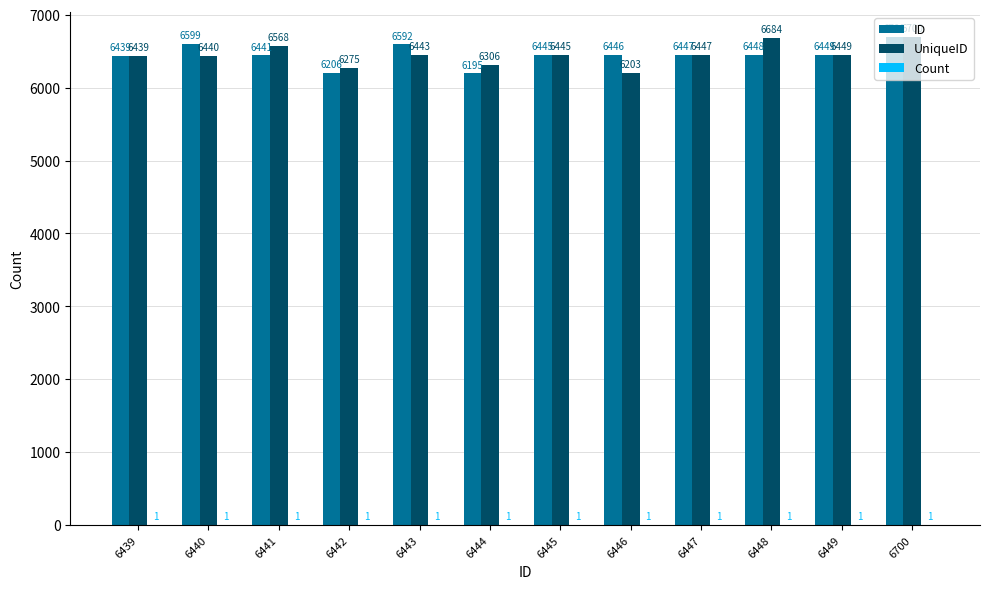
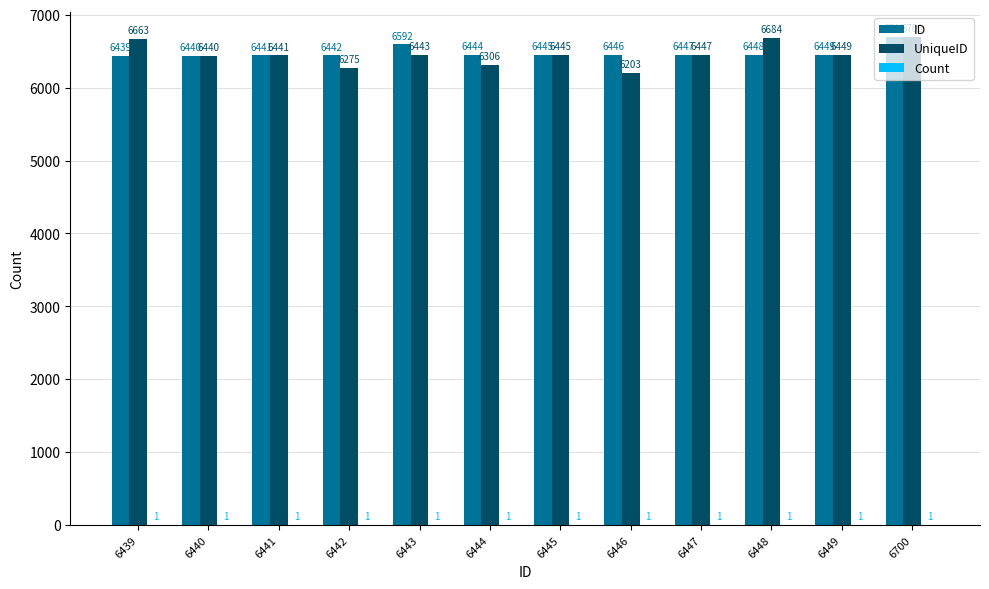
  {
    "ID": {
      "6439": 6439,
-     "6440": 6599,
-     "6442": 6206,
+     "6440": 6440,
+     "6442": 6442,
      "6443": 6592,
-     "6444": 6195,
+     "6444": 6444,
      "6446": 6446,
      "6448": 6448
    },
    "UniqueID": {
-     "6439": 6439,
-     "6441": 6568,
+     "6439": 6663,
+     "6441": 6441,
      "6442": 6275,
      "6443": 6443,
      "6444": 6306,
      "6446": 6203,
      "6448": 6684
    },
    "Count": {
      "6439": 1,
      "6440": 1,
      "6441": 1,
      "6442": 1,
      "6443": 1,
      "6444": 1,
      "6445": 1,
      "6446": 1,
      "6447": 1,
      "6448": 1,
      "6449": 1,
      "6700": 1
    }
  }
